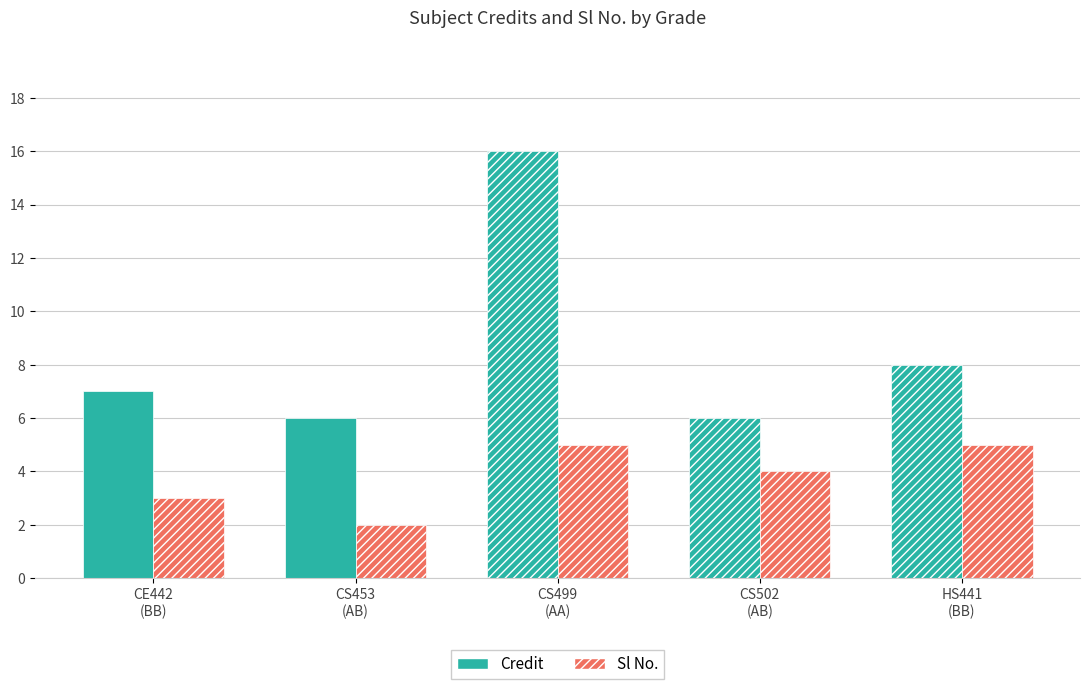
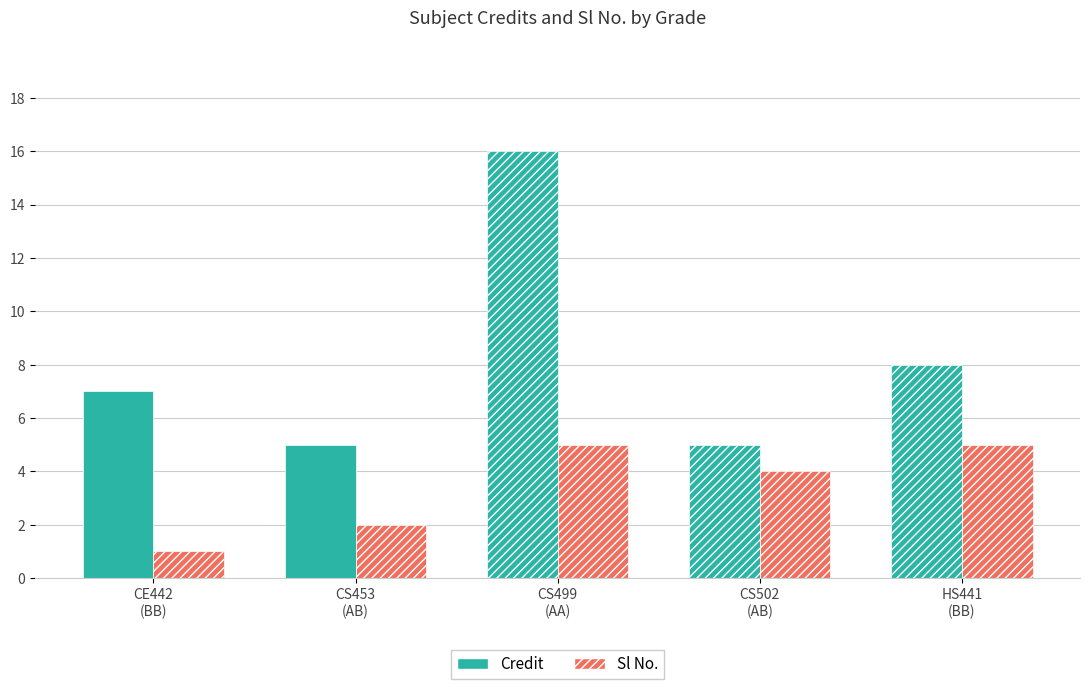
  {
    "Credit": {
      "CE442 (BB)": 7,
-     "CS453 (AB)": 6,
+     "CS453 (AB)": 5,
      "CS499 (AA)": 16,
-     "CS502 (AB)": 6,
+     "CS502 (AB)": 5,
      "HS441 (BB)": 8
    },
    "Sl No.": {
-     "CE442 (BB)": 3,
+     "CE442 (BB)": 1,
      "CS453 (AB)": 2,
      "CS499 (AA)": 5,
      "CS502 (AB)": 4,
      "HS441 (BB)": 5
    }
  }
